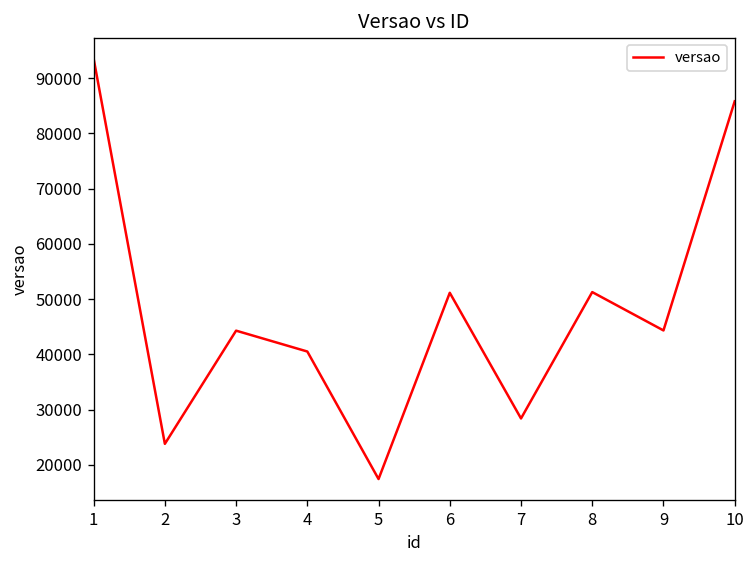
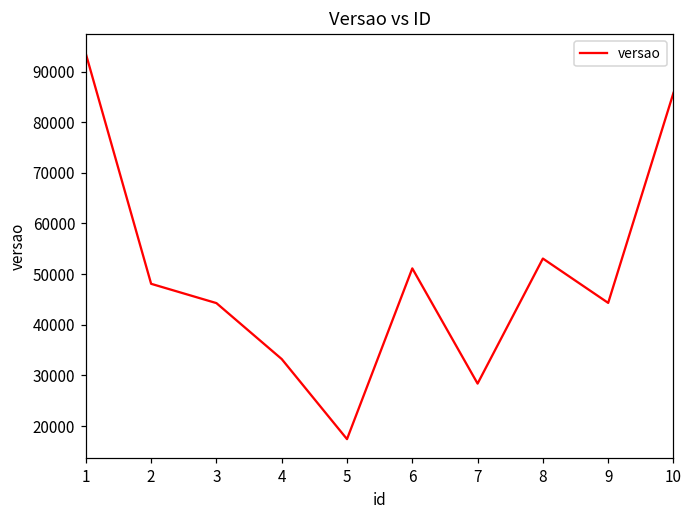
  {
    "1": 94000,
-   "2": 24000,
+   "2": 48000,
    "3": 44000,
-   "4": 41000,
+   "4": 33000,
    "5": 17000,
    "6": 51000,
    "7": 28000,
-   "8": 51000,
+   "8": 53000,
    "9": 44000,
    "10": 86000
  }
